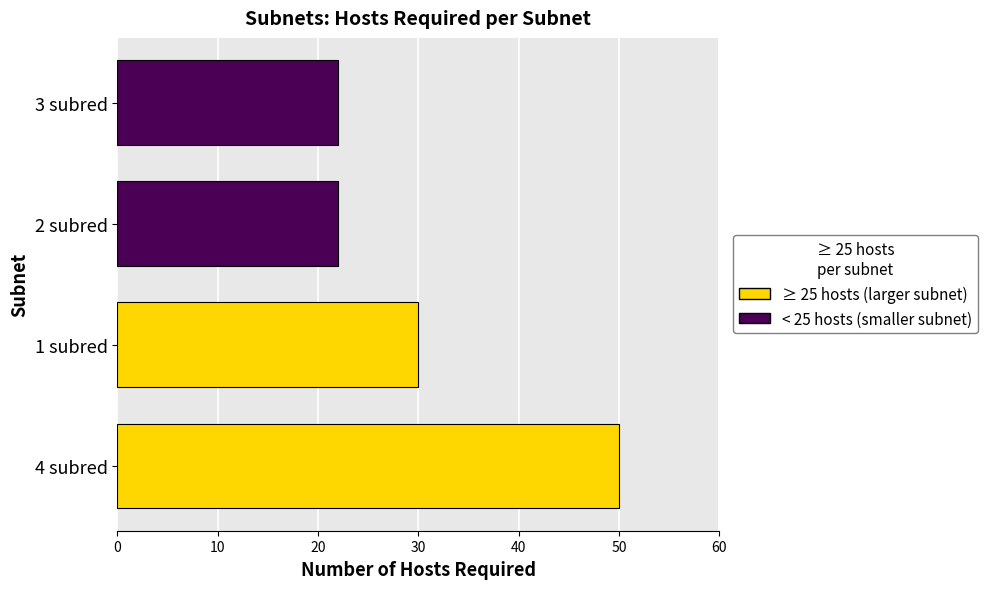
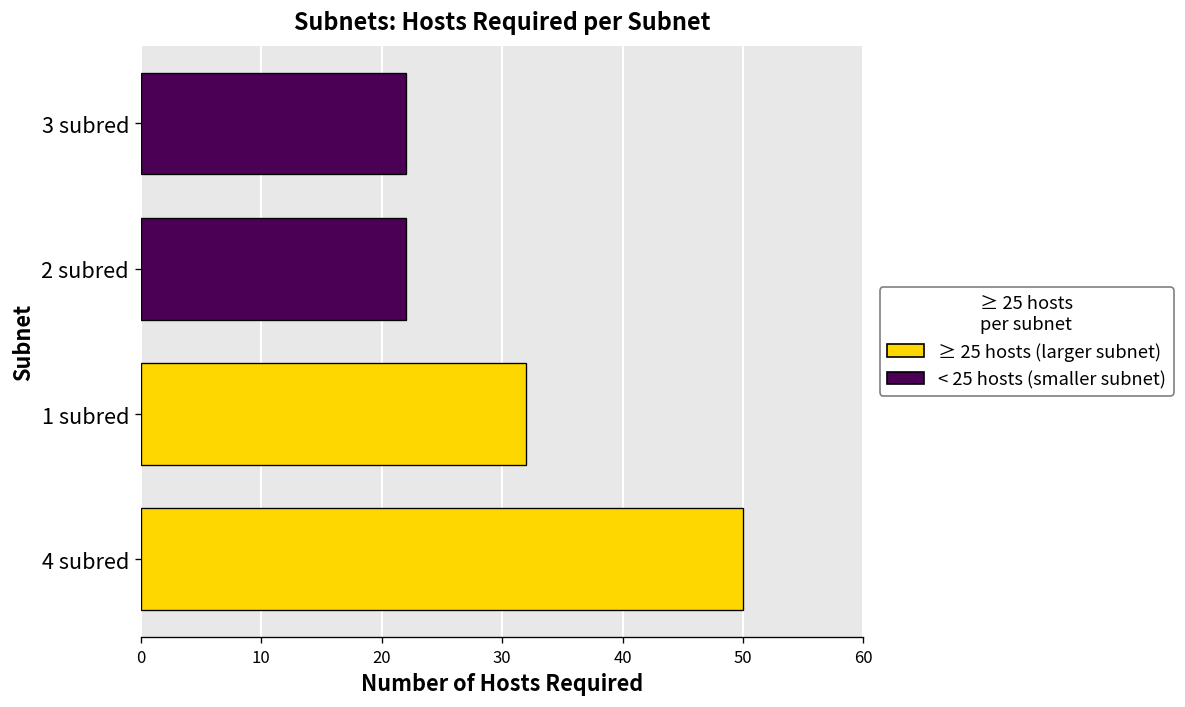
  {
    "3 subred": 22,
    "2 subred": 22,
-   "1 subred": 30,
+   "1 subred": 32,
    "4 subred": 50
  }
